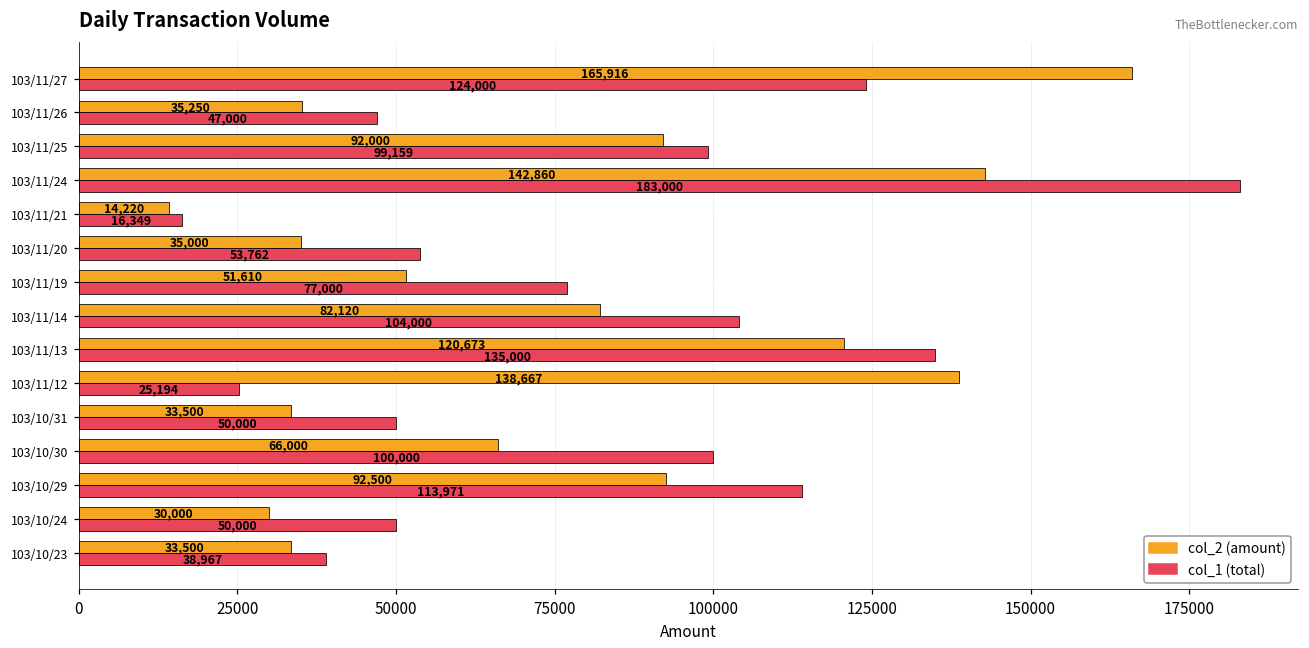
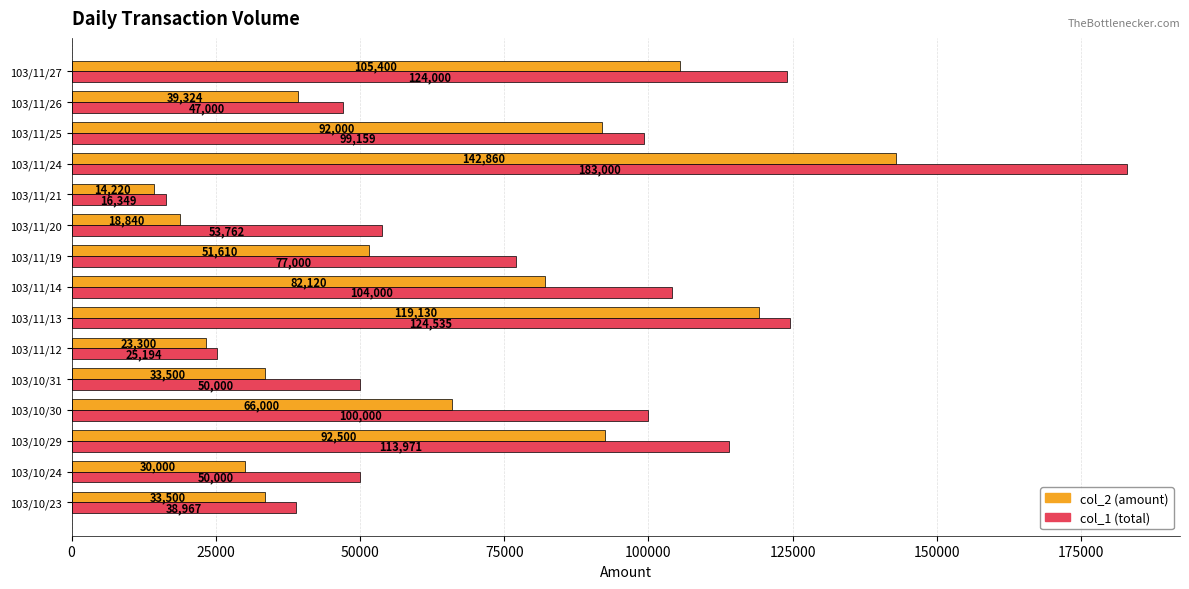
  {
    "col_2 (amount)": {
-     "103/11/27": "165,916",
-     "103/11/26": "35,250",
+     "103/11/27": "105,400",
+     "103/11/26": "39,324",
      "103/11/25": "92,000",
      "103/11/24": "142,860",
      "103/11/21": "14,220",
-     "103/11/20": "35,000",
+     "103/11/20": "18,840",
      "103/11/19": "51,610",
      "103/11/14": "82,120",
-     "103/11/13": "120,673",
-     "103/11/12": "138,667",
+     "103/11/13": "119,130",
+     "103/11/12": "23,300",
      "103/10/31": "33,500",
      "103/10/30": "66,000",
      "103/10/29": "92,500",
      "103/10/24": "30,000",
      "103/10/23": "33,500"
    },
    "col_1 (total)": {
      "103/11/27": "124,000",
      "103/11/26": "47,000",
      "103/11/25": "99,159",
      "103/11/24": "183,000",
      "103/11/21": "16,349",
      "103/11/20": "53,762",
      "103/11/19": "77,000",
      "103/11/14": "104,000",
-     "103/11/13": "135,000",
+     "103/11/13": "124,535",
      "103/11/12": "25,194",
      "103/10/31": "50,000",
      "103/10/30": "100,000",
      "103/10/29": "113,971",
      "103/10/24": "50,000",
      "103/10/23": "38,967"
    }
  }
